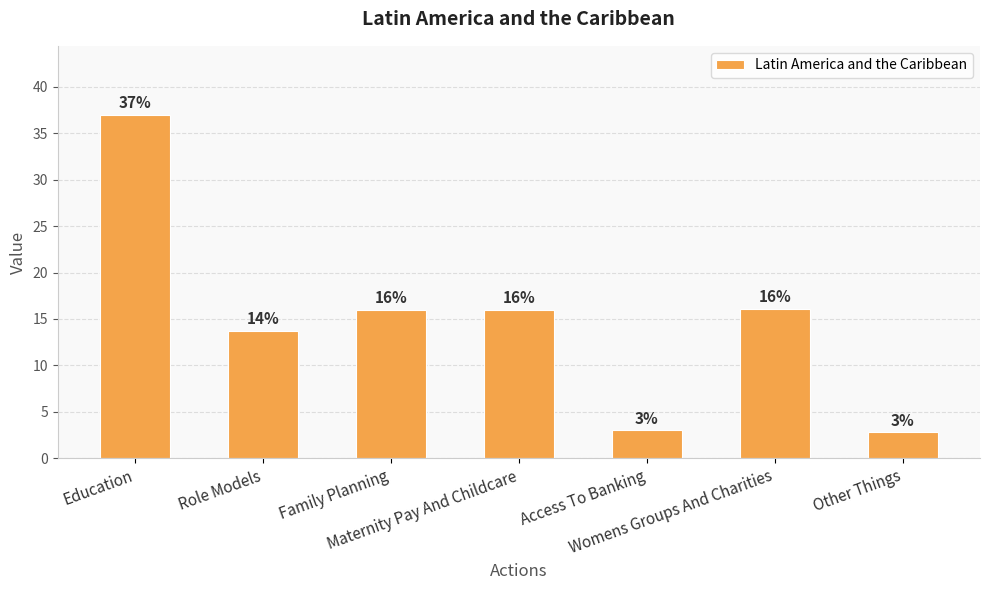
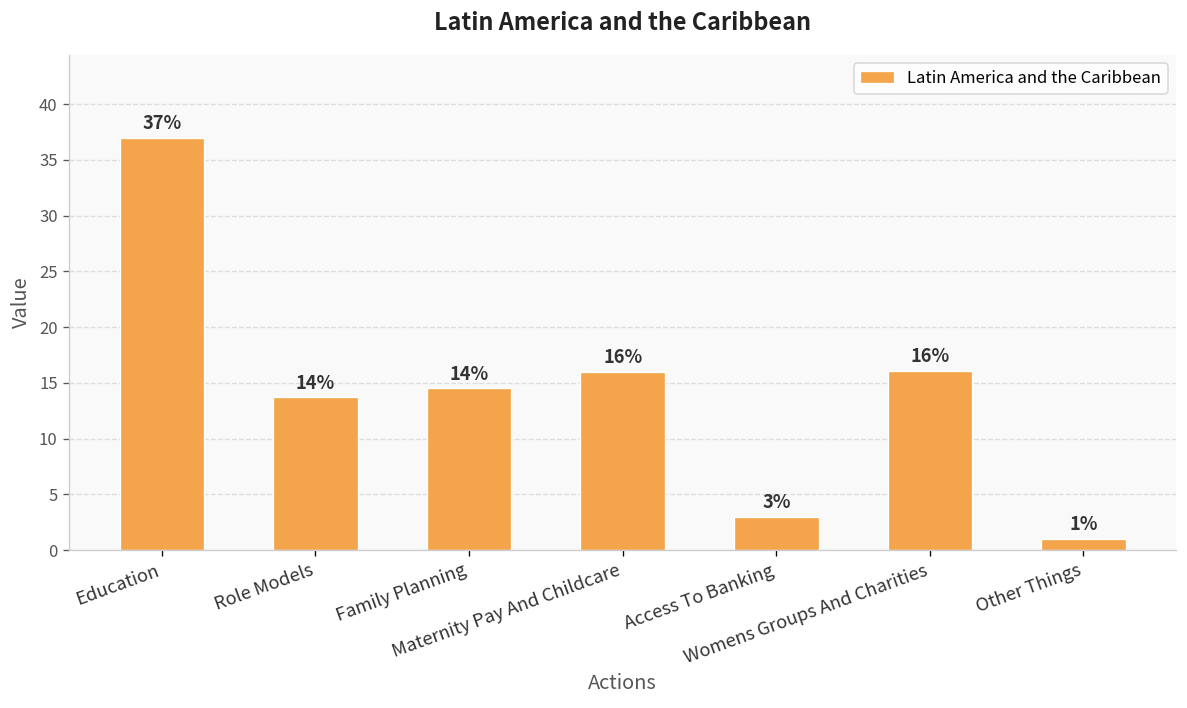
  {
    "Education": "37%",
    "Role Models": "14%",
-   "Family Planning": "16%",
+   "Family Planning": "14%",
    "Maternity Pay And Childcare": "16%",
    "Access To Banking": "3%",
    "Womens Groups And Charities": "16%",
-   "Other Things": "3%"
+   "Other Things": "1%"
  }
